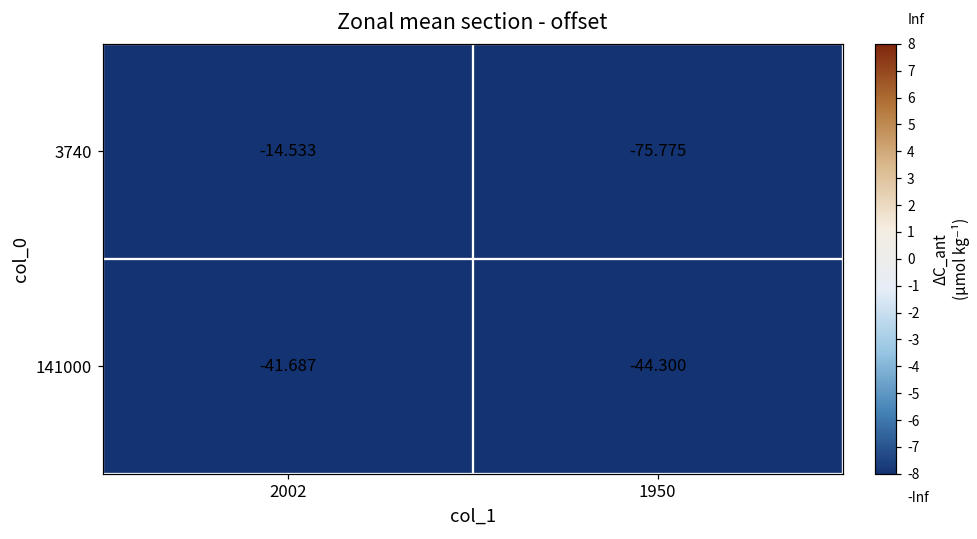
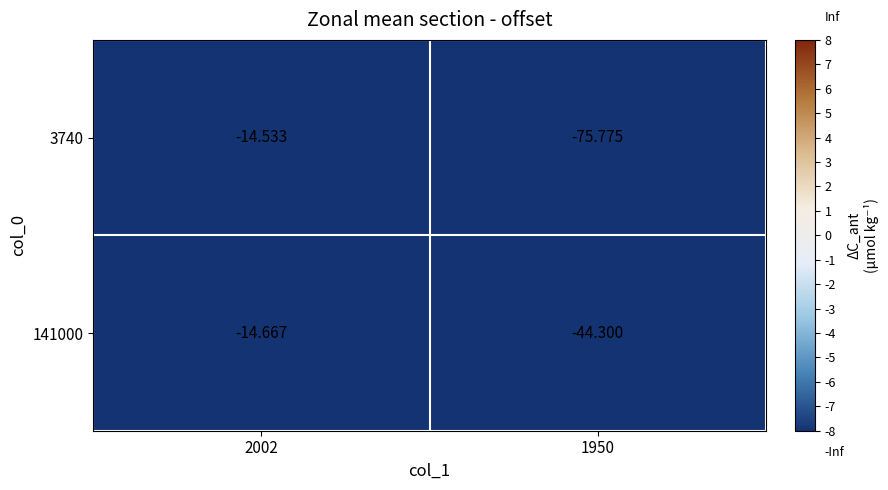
  {
    "3740": {
      "2002": -14.533,
      "1950": -75.775
    },
    "141000": {
-     "2002": -41.687,
+     "2002": -14.667,
      "1950": -44.300
    }
  }
